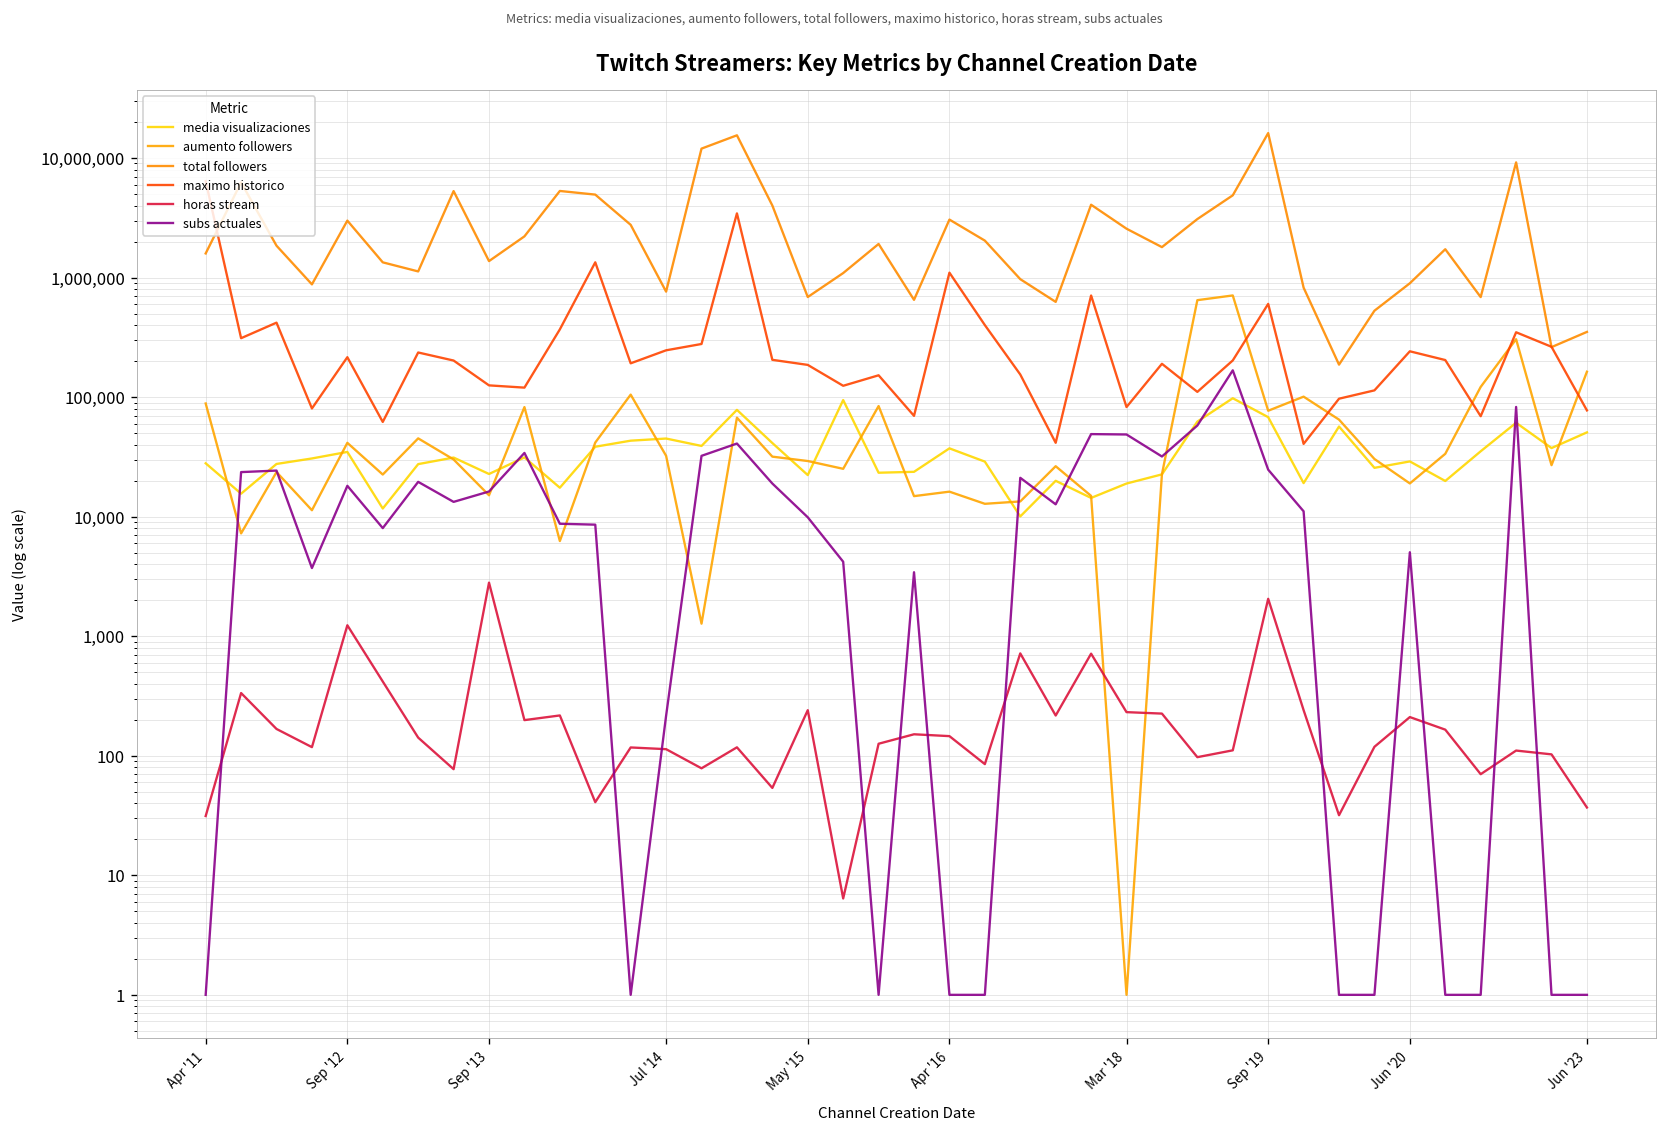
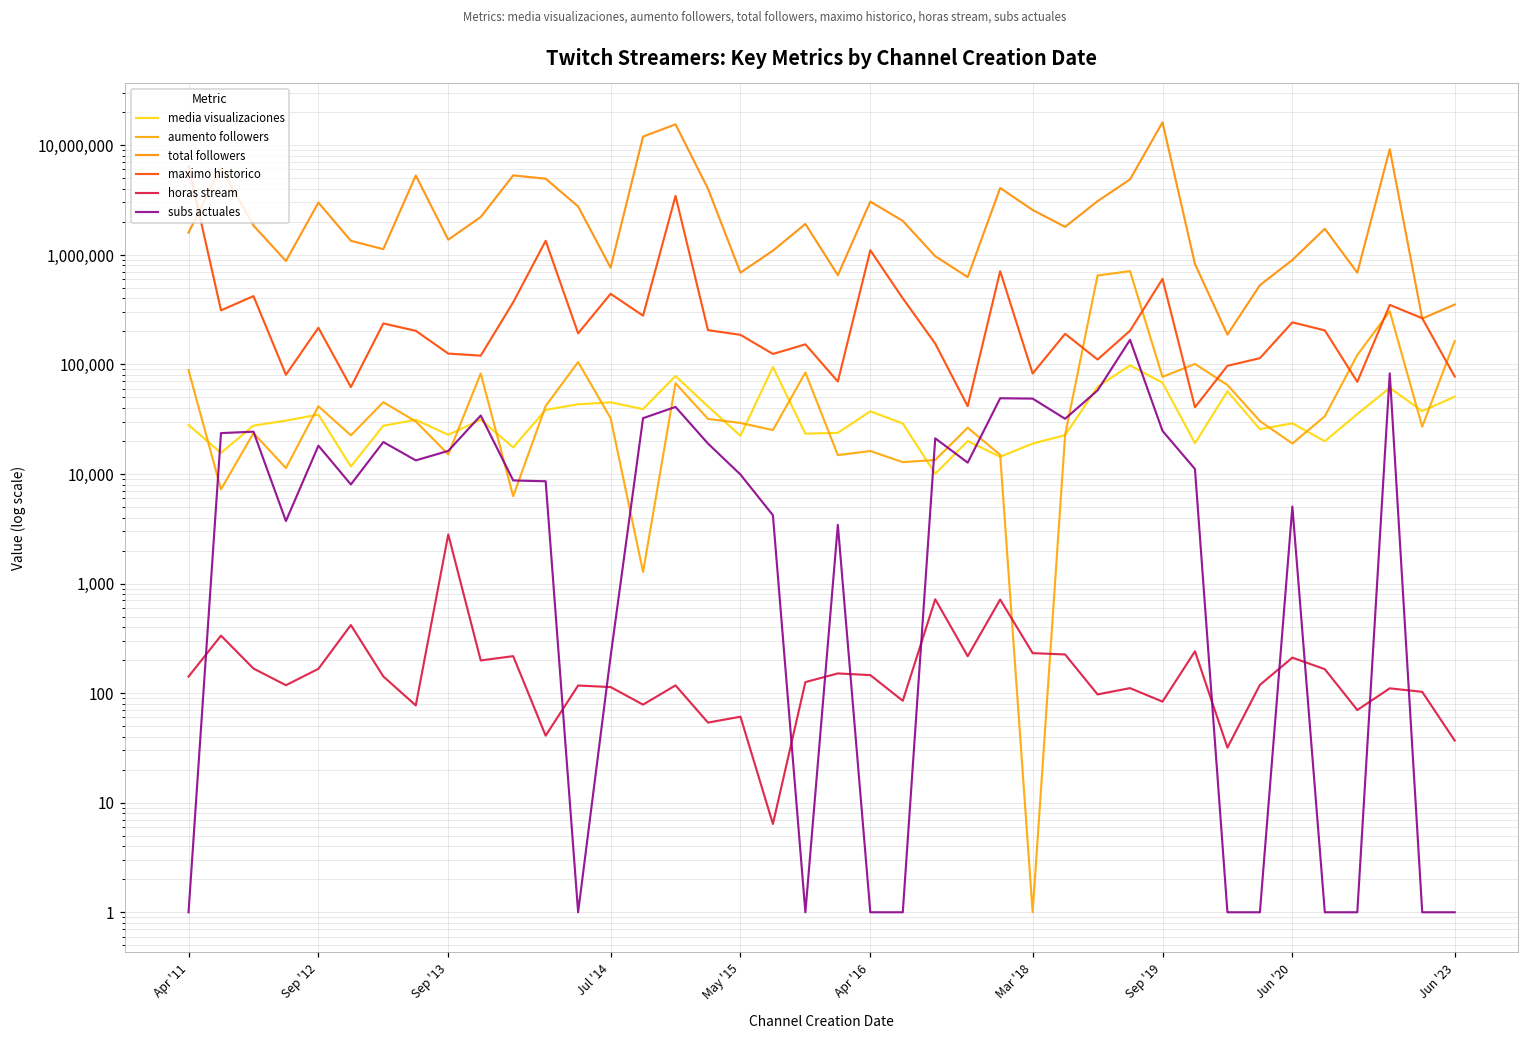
  {
    "maximo historico": {
      "Sep '12": "220,000",
      "Sep '13": "130,000",
-     "Jul '14": "250,000",
+     "Jul '14": "400,000",
      "May '15": "190,000",
      "Apr '16": "1,100,000",
      "Mar '18": "80,000",
      "Sep '19": "600,000",
      "Jun '20": "240,000",
      "Jun '23": "80,000"
    },
    "horas stream": {
-     "Apr '11": "31",
-     "Sep '12": "1,200",
+     "Apr '11": "140",
+     "Sep '12": "170",
      "Sep '13": "2,800",
      "Jul '14": "110",
-     "May '15": "240",
+     "May '15": "60",
      "Apr '16": "150",
      "Mar '18": "230",
-     "Sep '19": "2,100",
+     "Sep '19": "80",
      "Jun '20": "210",
      "Jun '23": "37"
    },
    "subs actuales": {
      "Apr '11": "1",
      "Sep '12": "18,000",
      "Sep '13": "16,000",
      "Jul '14": "220",
      "May '15": "10,000",
      "Apr '16": "1",
      "Mar '18": "50,000",
      "Sep '19": "25,000",
      "Jun '20": "5,000",
      "Jun '23": "1"
    }
  }
